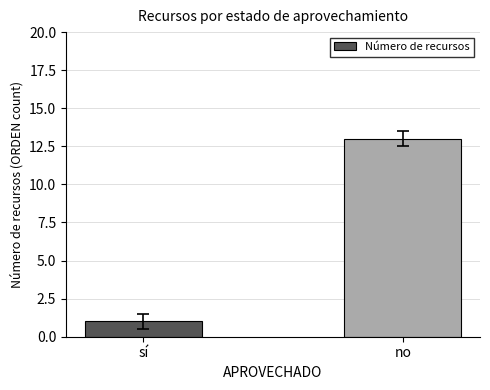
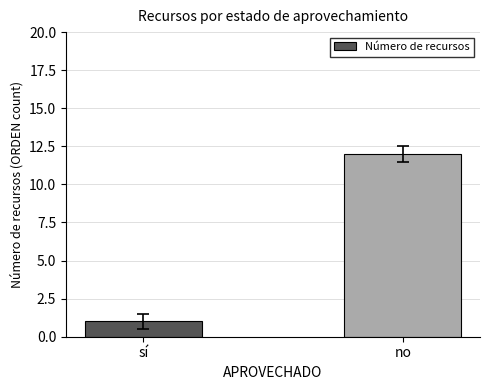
  {
    "Número de recursos": {
      "sí": 1,
-     "no": 13
+     "no": 12
    }
  }
